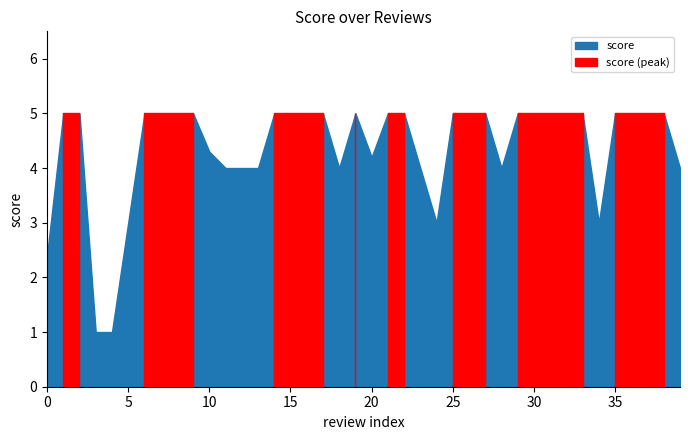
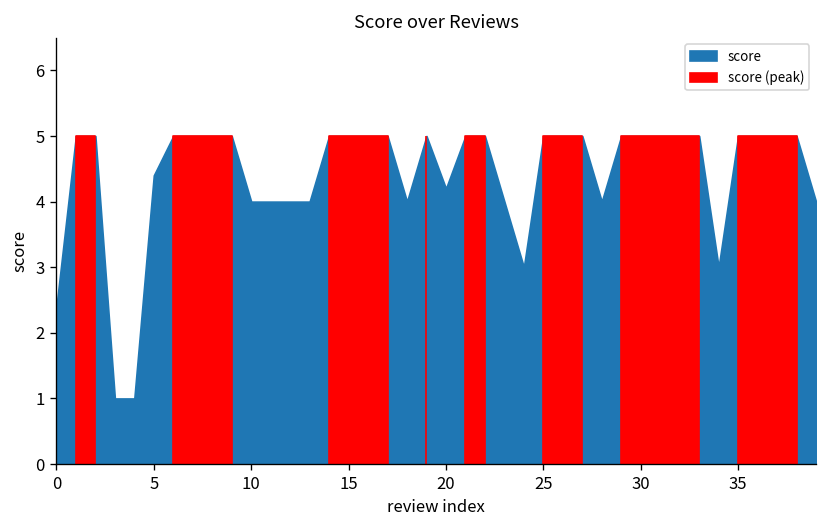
  {
    "0": 2.4,
-   "5": 3.0,
-   "10": 4.3,
+   "5": 4.4,
+   "10": 4.0,
    "15": 5.0,
    "20": 4.2,
    "25": 5.0,
    "30": 5.0,
    "35": 5.0
  }
